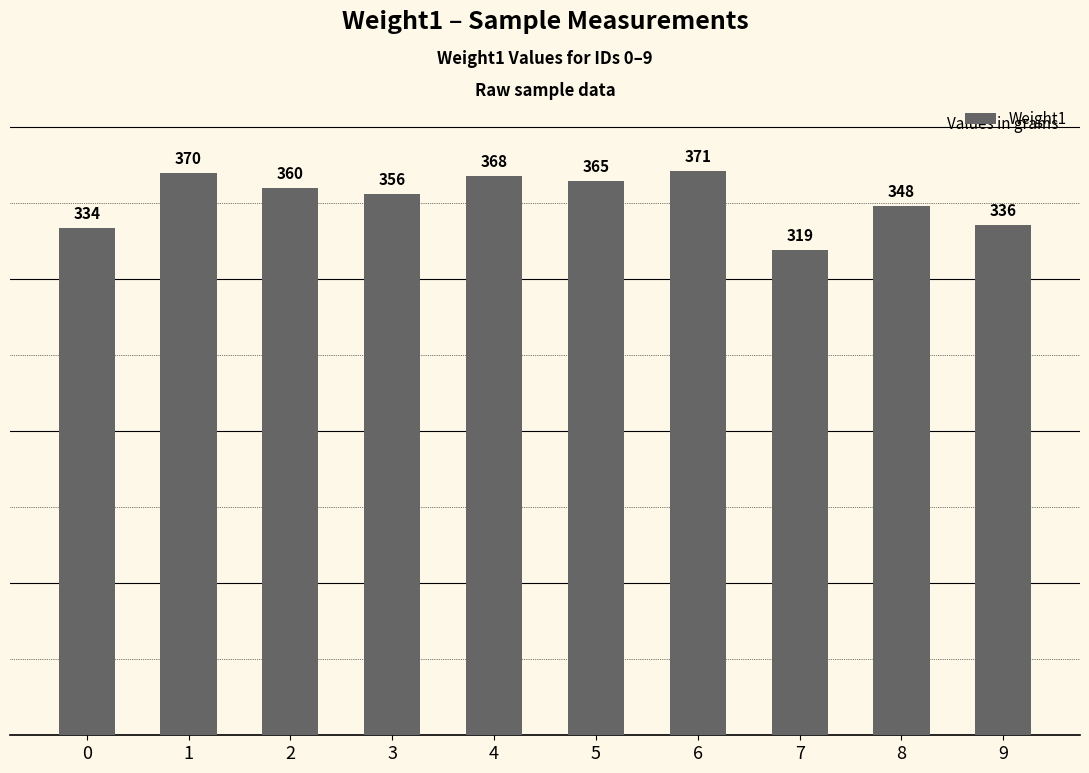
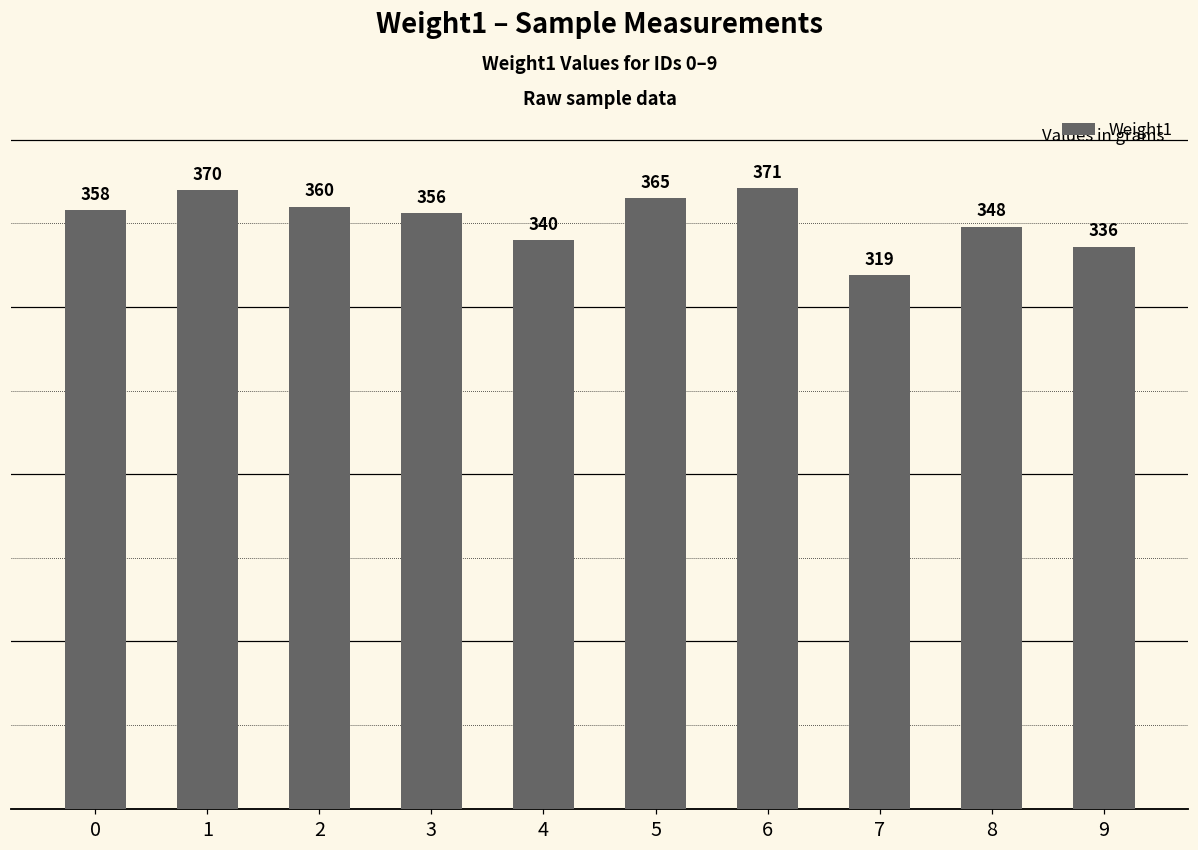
  {
-   "0": 334,
+   "0": 358,
    "1": 370,
    "2": 360,
    "3": 356,
-   "4": 368,
+   "4": 340,
    "5": 365,
    "6": 371,
    "7": 319,
    "8": 348,
    "9": 336
  }
